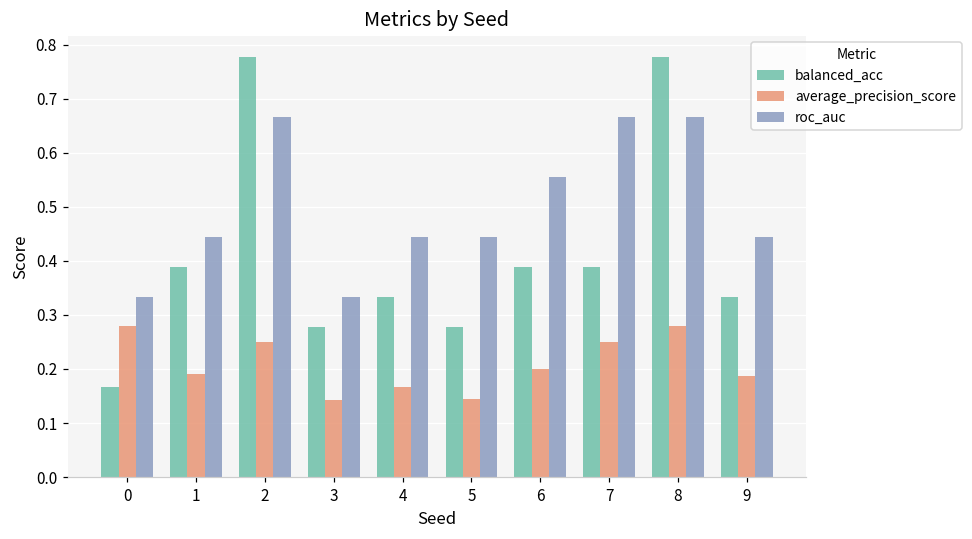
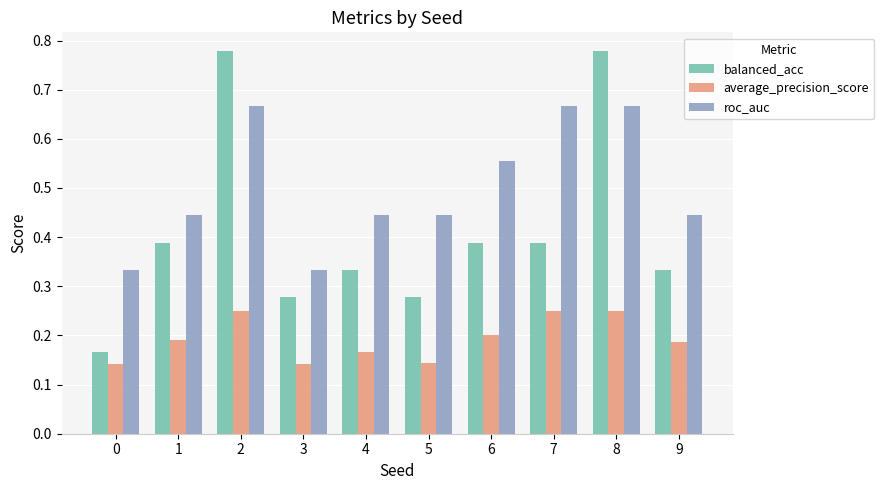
  {
    "average_precision_score": {
-     "0": 0.28,
+     "0": 0.14,
      "1": 0.19,
      "2": 0.25,
      "3": 0.14,
      "4": 0.17,
      "5": 0.14,
      "6": 0.20,
      "7": 0.25,
-     "8": 0.28,
+     "8": 0.25,
      "9": 0.19
    }
  }
